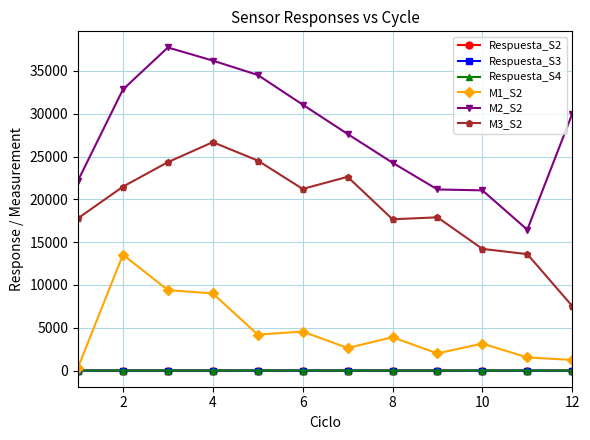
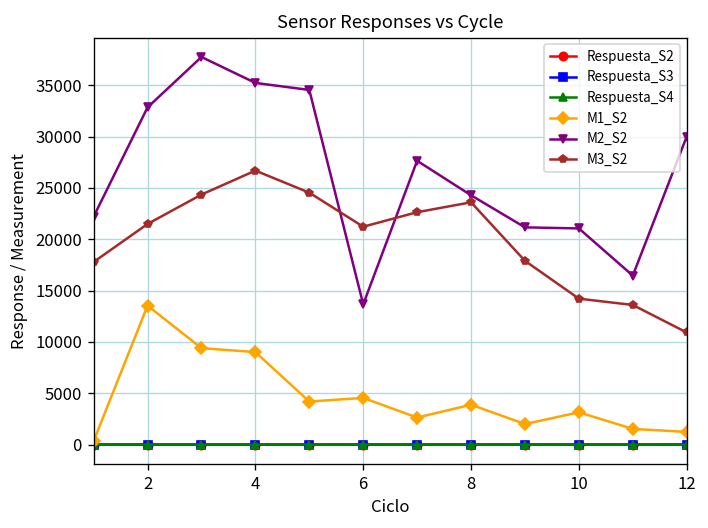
  {
    "M1_S2": {
      "2": 14000,
      "4": 9000,
      "6": 5000,
      "8": 4000,
      "10": 3000,
      "12": 1000
    },
    "M2_S2": {
      "2": 33000,
-     "4": 36000,
-     "6": 31000,
+     "4": 35000,
+     "6": 14000,
      "8": 24000,
      "10": 21000,
      "12": 30000
    },
    "M3_S2": {
      "2": 21000,
      "4": 27000,
      "6": 21000,
-     "8": 18000,
+     "8": 24000,
      "10": 14000,
-     "12": 8000
+     "12": 11000
    }
  }
